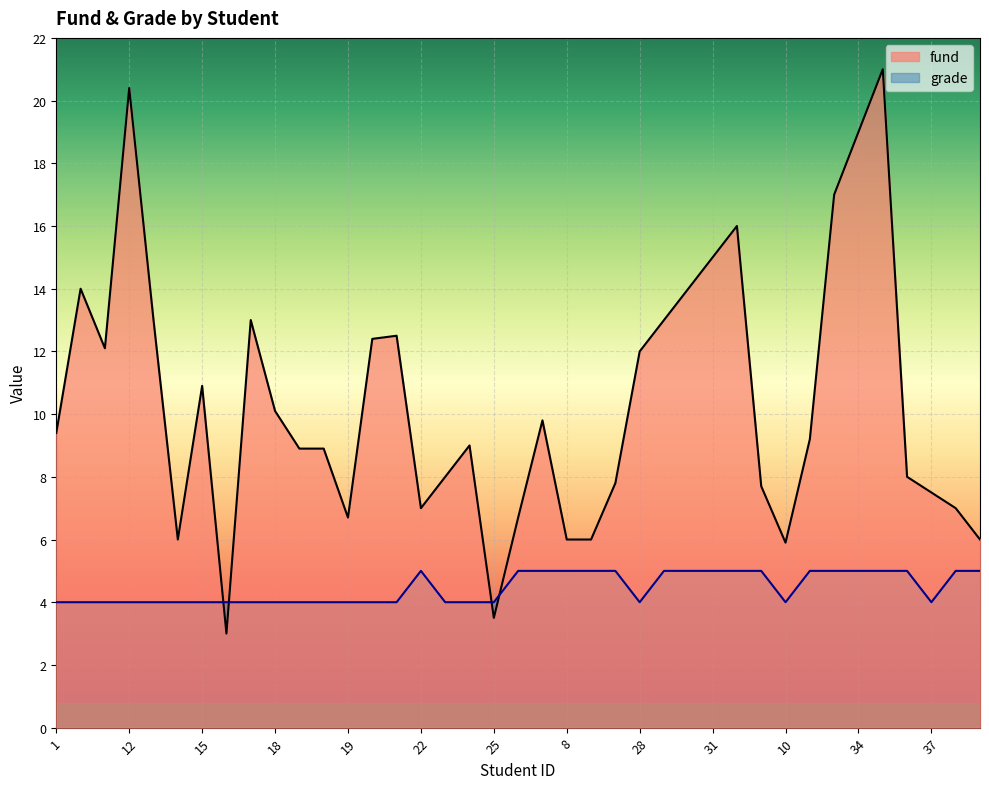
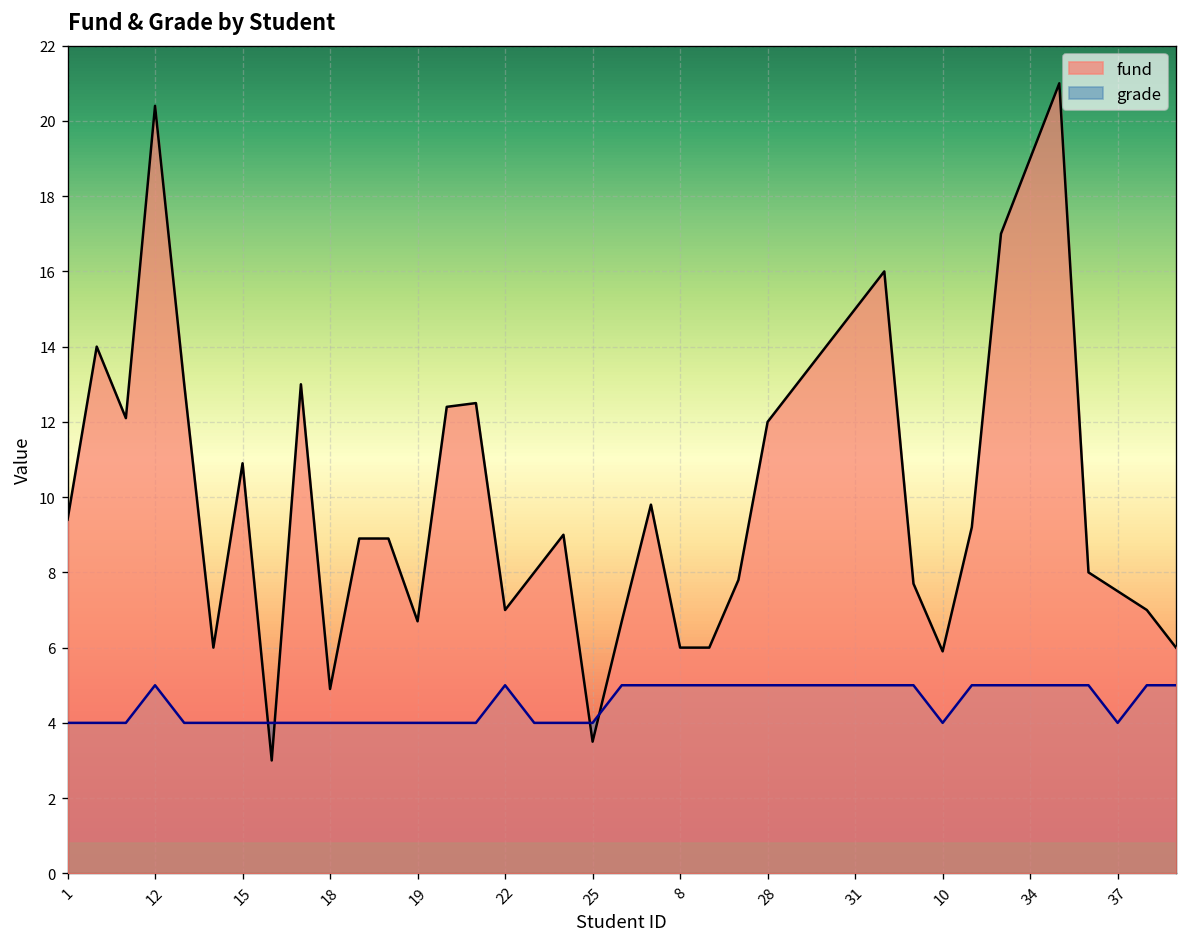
  {
    "fund": {
      "1": 9.4,
      "12": 20.4,
      "15": 10.9,
-     "18": 10.1,
+     "18": 4.9,
      "19": 6.7,
      "22": 7.0,
      "25": 3.5,
      "8": 6.0,
      "28": 12.0,
      "31": 15.0,
      "10": 5.9,
      "34": 19.0,
      "37": 7.5
    },
    "grade": {
      "1": 4,
-     "12": 4,
+     "12": 5,
      "15": 4,
      "18": 4,
      "19": 4,
      "22": 5,
      "25": 4,
      "8": 5,
-     "28": 4,
+     "28": 5,
      "31": 5,
      "10": 4,
      "34": 5,
      "37": 4
    }
  }
